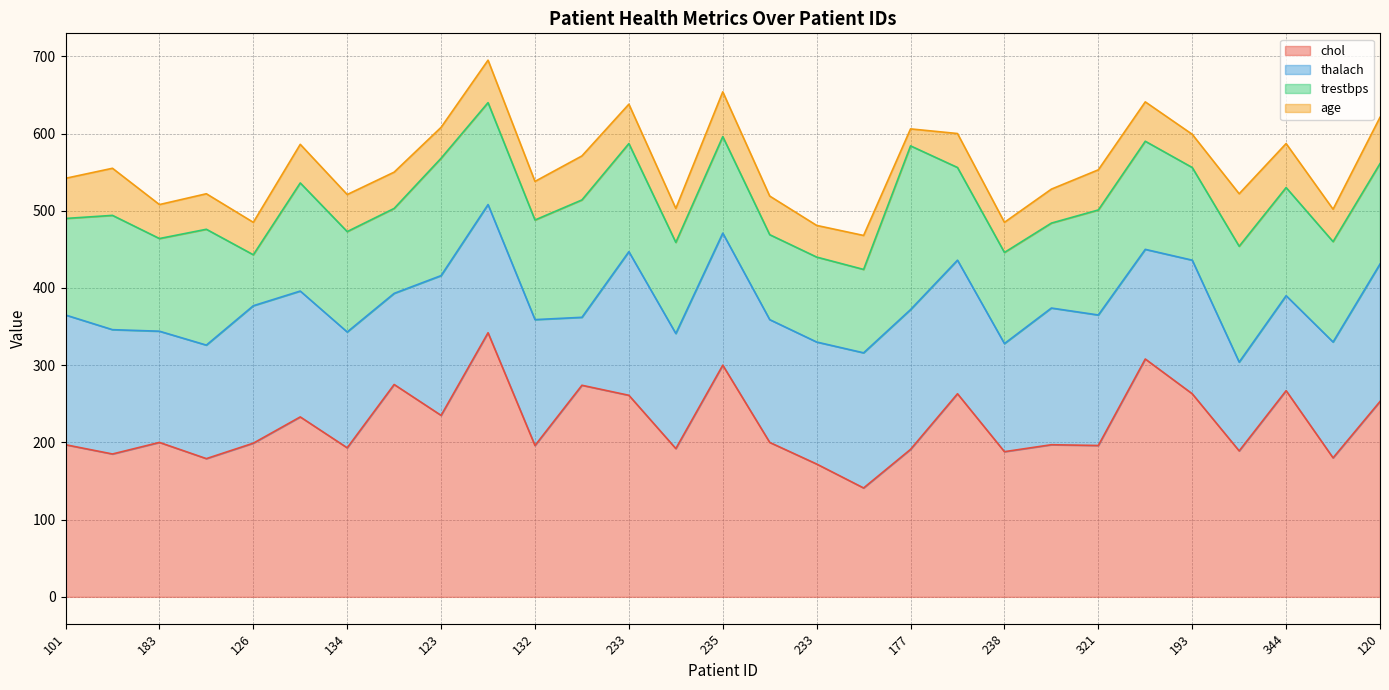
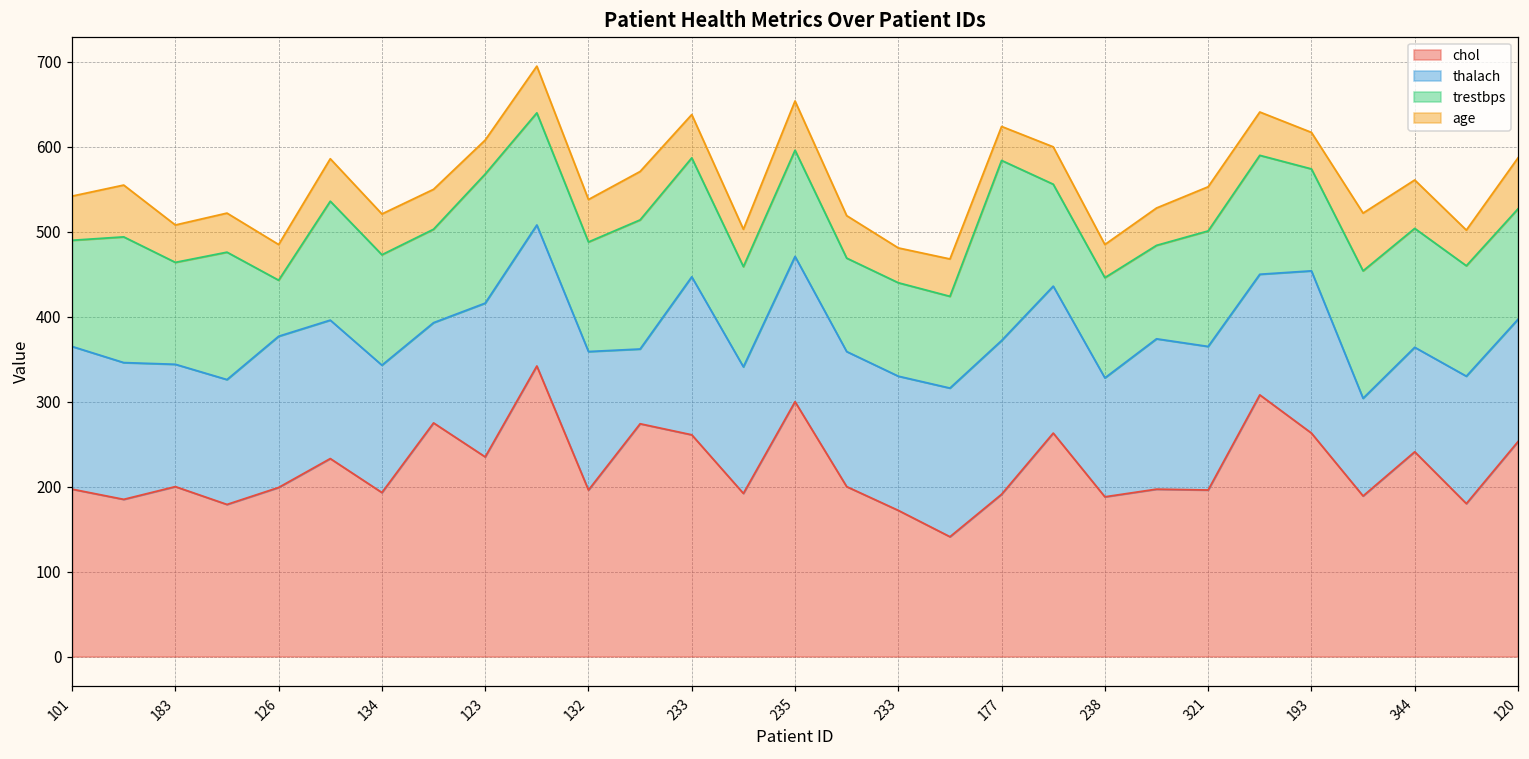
  {
    "chol": {
      "101": 200,
      "183": 200,
      "126": 200,
      "134": 190,
      "123": 240,
      "132": 200,
      "235": 300,
      "177": 190,
      "238": 190,
      "321": 200,
      "193": 260,
-     "344": 270,
+     "344": 240,
      "120": 250
    },
    "thalach": {
      "101": 170,
      "183": 140,
      "126": 180,
      "134": 150,
      "123": 180,
      "132": 160,
      "235": 170,
      "177": 180,
      "238": 140,
      "321": 170,
-     "193": 170,
+     "193": 190,
      "344": 120,
-     "120": 180
+     "120": 140
    },
    "trestbps": {
      "101": 130,
      "183": 120,
      "126": 70,
      "134": 130,
      "123": 150,
      "132": 130,
      "235": 130,
      "177": 210,
      "238": 120,
      "321": 140,
      "193": 120,
      "344": 140,
      "120": 130
    },
    "age": {
      "101": 50,
      "183": 40,
      "126": 40,
      "134": 50,
      "123": 40,
      "132": 50,
      "235": 60,
-     "177": 20,
+     "177": 40,
      "238": 40,
      "321": 50,
      "193": 40,
      "344": 60,
      "120": 60
    }
  }
